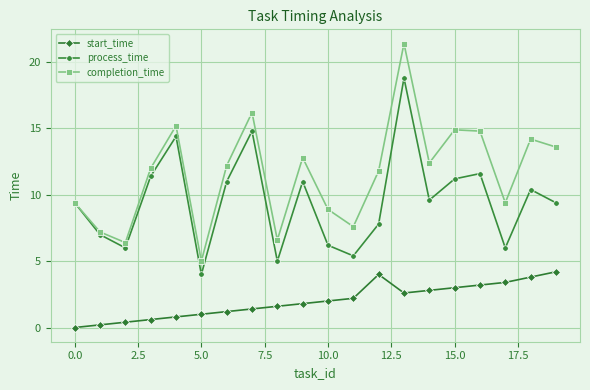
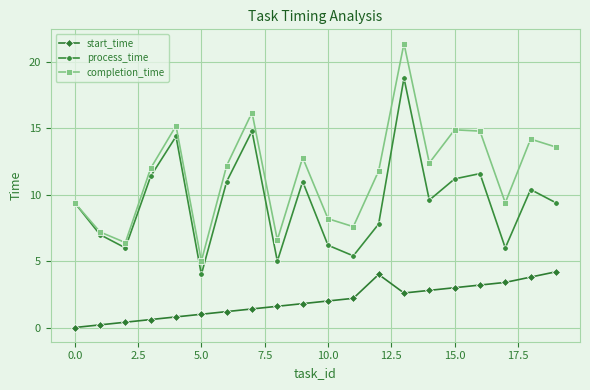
  {
    "completion_time": {
      "5.0": 5.0,
-     "10.0": 8.9,
+     "10.0": 8.2,
      "15.0": 14.9
    }
  }
